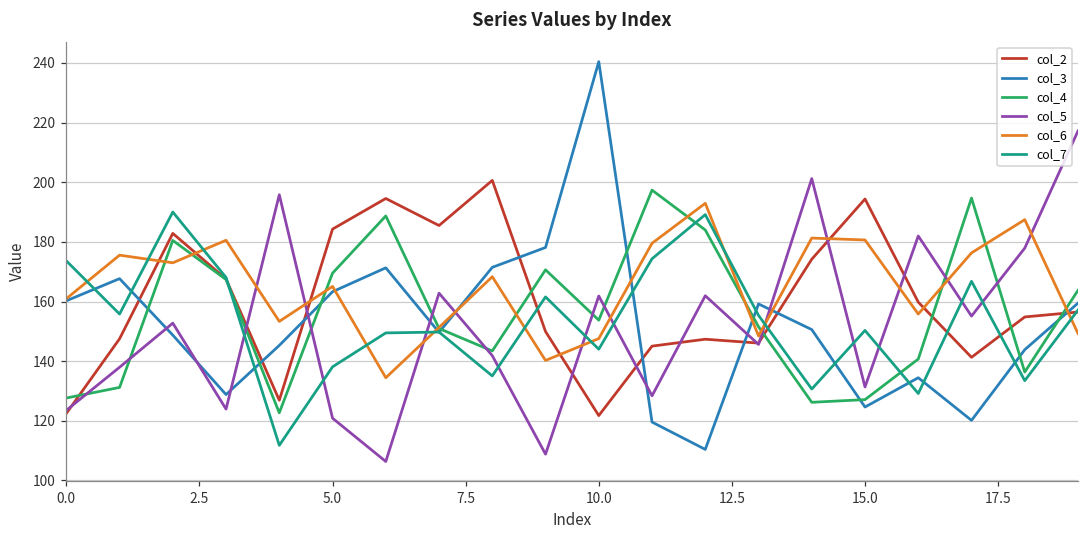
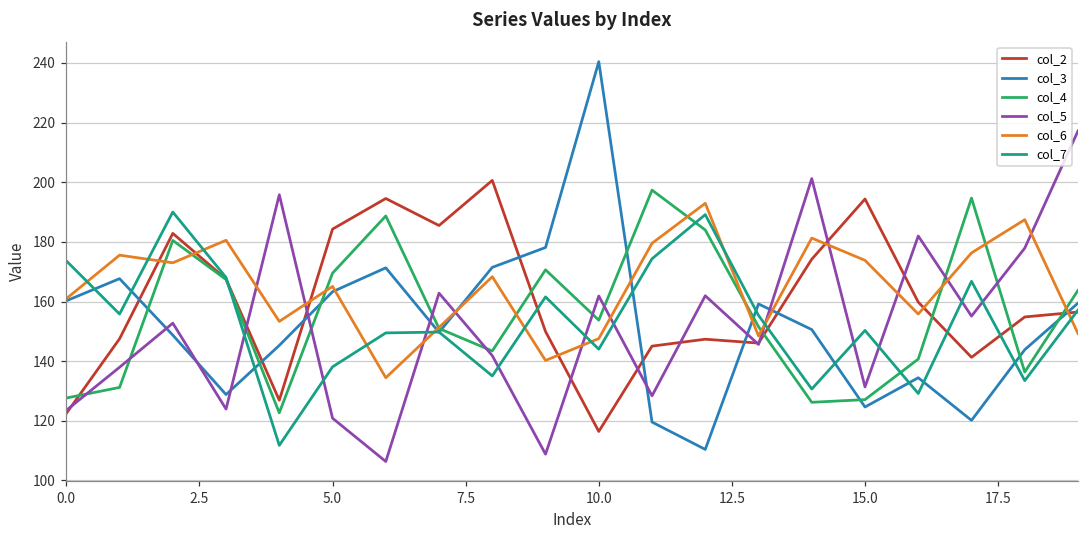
  {
    "col_2": {
      "0.0": 122,
      "5.0": 184,
-     "10.0": 122,
+     "10.0": 116,
      "15.0": 194
    },
    "col_3": {
      "5.0": 163,
      "10.0": 240,
      "15.0": 125
    },
    "col_5": {
      "0.0": 124,
      "5.0": 121,
      "10.0": 162,
      "15.0": 131
    },
    "col_6": {
      "5.0": 165,
      "10.0": 148,
-     "15.0": 181
+     "15.0": 174
    }
  }
